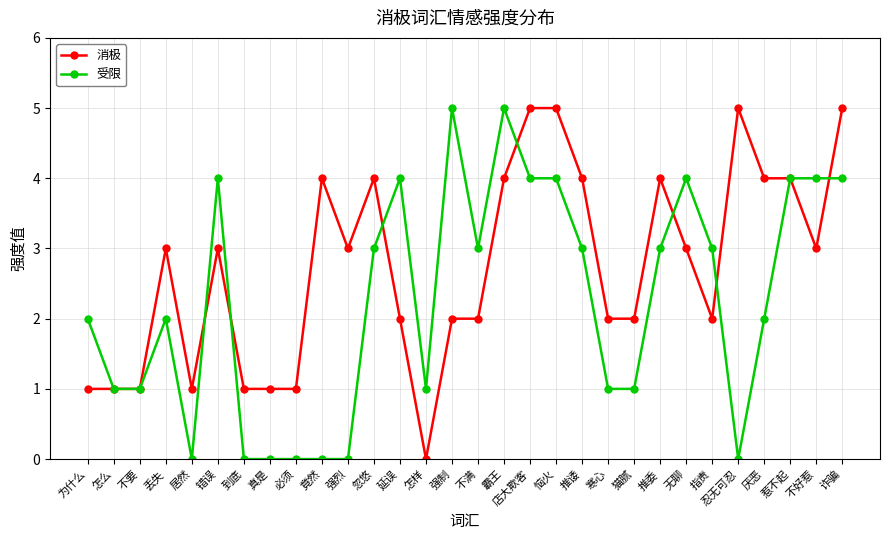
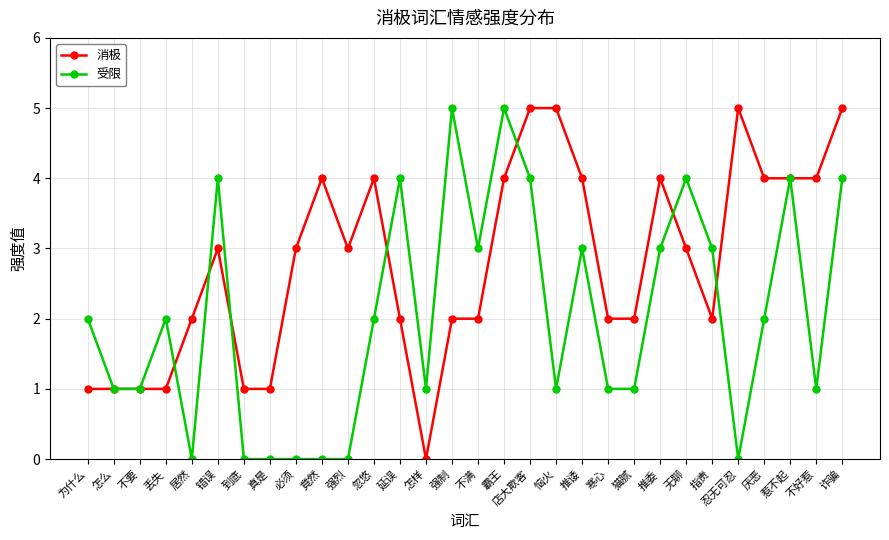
  {
    "消极": {
      "为什么": 1,
-     "丢失": 3,
-     "居然": 1,
+     "丢失": 1,
+     "居然": 2,
      "错误": 3,
      "到底": 1,
      "真是": 1,
-     "必须": 1,
+     "必须": 3,
      "竟然": 4,
      "强烈": 3,
      "忽悠": 4,
      "延误": 2,
      "怎样": 0,
      "强制": 2,
      "不满": 2,
      "霸王": 4,
      "店大欺客": 5,
      "恼火": 5,
      "推诿": 4,
      "寒心": 2,
      "猫腻": 2,
      "推委": 4,
      "无聊": 3,
      "指责": 2,
      "忍无可忍": 5,
      "厌恶": 4,
-     "不好惹": 3,
+     "不好惹": 4,
      "诈骗": 5
    },
    "受限": {
      "为什么": 2,
      "丢失": 2,
      "居然": 0,
      "错误": 4,
      "到底": 0,
      "真是": 0,
      "必须": 0,
      "竟然": 0,
      "强烈": 0,
-     "忽悠": 3,
+     "忽悠": 2,
      "延误": 4,
      "怎样": 1,
      "强制": 5,
      "不满": 3,
      "霸王": 5,
      "店大欺客": 4,
-     "恼火": 4,
+     "恼火": 1,
      "推诿": 3,
      "寒心": 1,
      "猫腻": 1,
      "推委": 3,
      "无聊": 4,
      "指责": 3,
      "忍无可忍": 0,
      "厌恶": 2,
-     "不好惹": 4,
+     "不好惹": 1,
      "诈骗": 4
    }
  }
